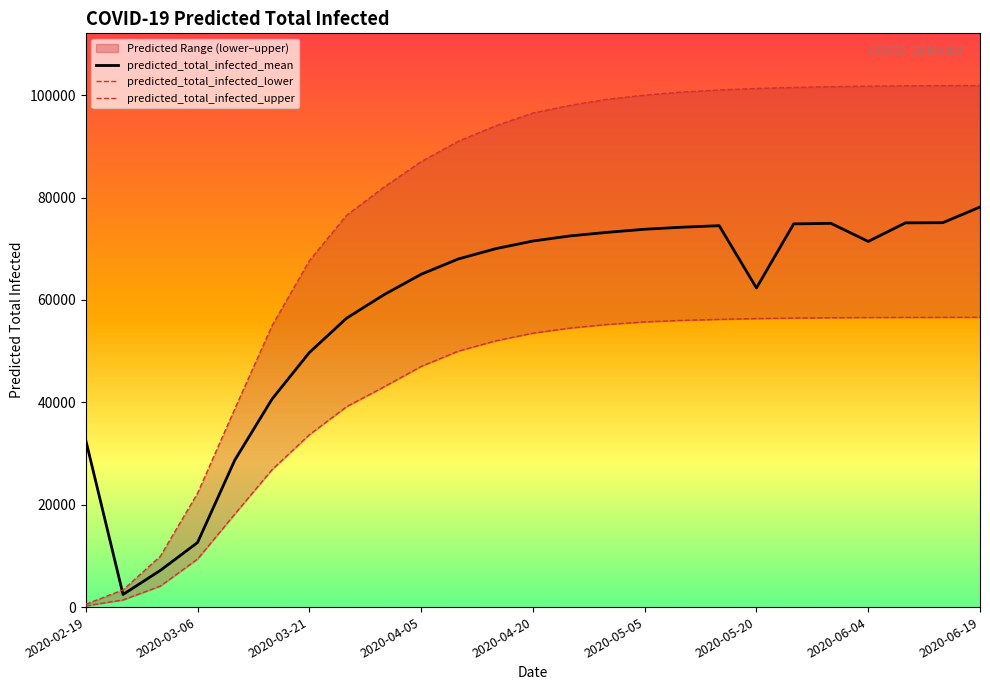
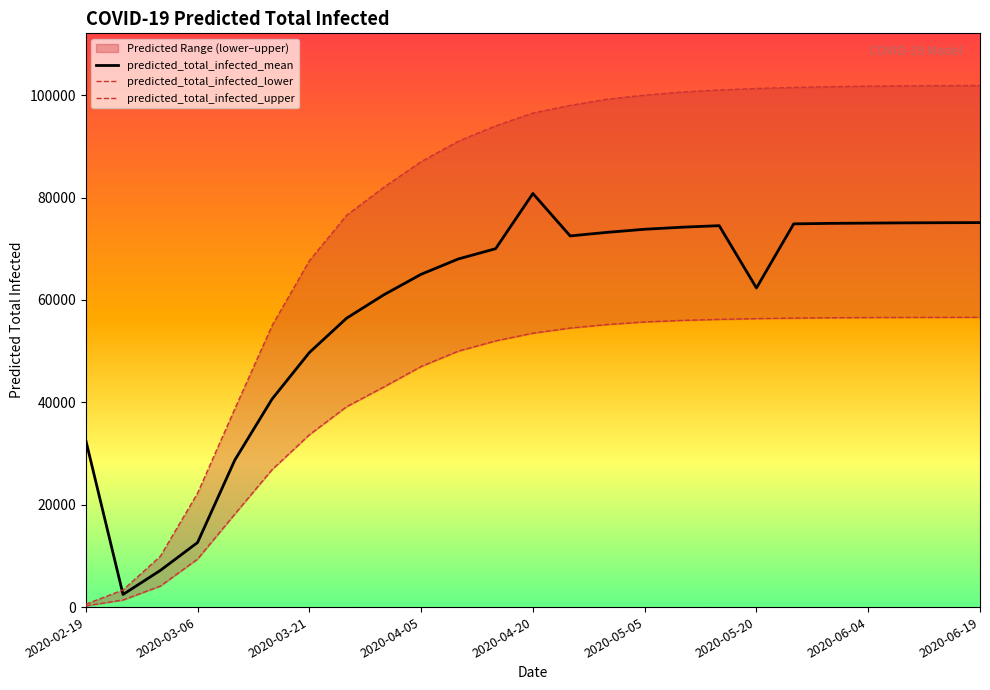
  {
    "predicted_total_infected_mean": {
      "2020-02-19": 33000,
      "2020-03-06": 13000,
      "2020-03-21": 50000,
      "2020-04-05": 65000,
-     "2020-04-20": 72000,
+     "2020-04-20": 81000,
      "2020-05-05": 74000,
      "2020-05-20": 62000,
-     "2020-06-04": 71000,
-     "2020-06-19": 78000
+     "2020-06-04": 75000,
+     "2020-06-19": 75000
    }
  }
